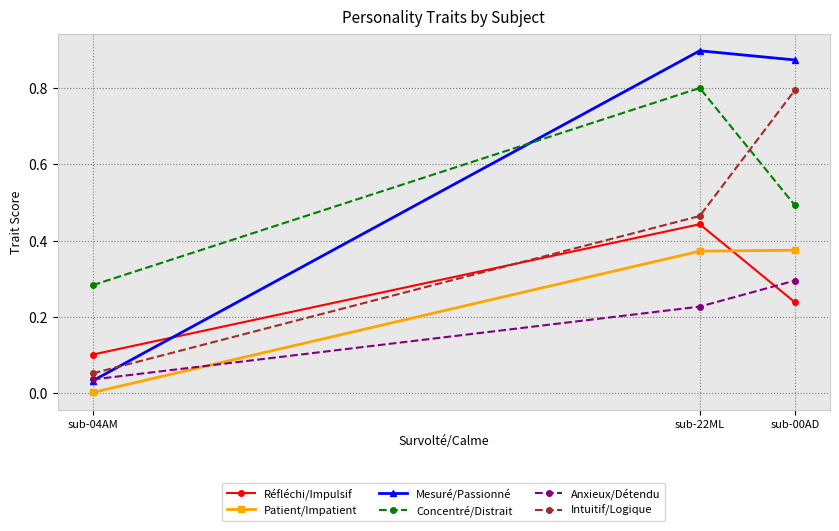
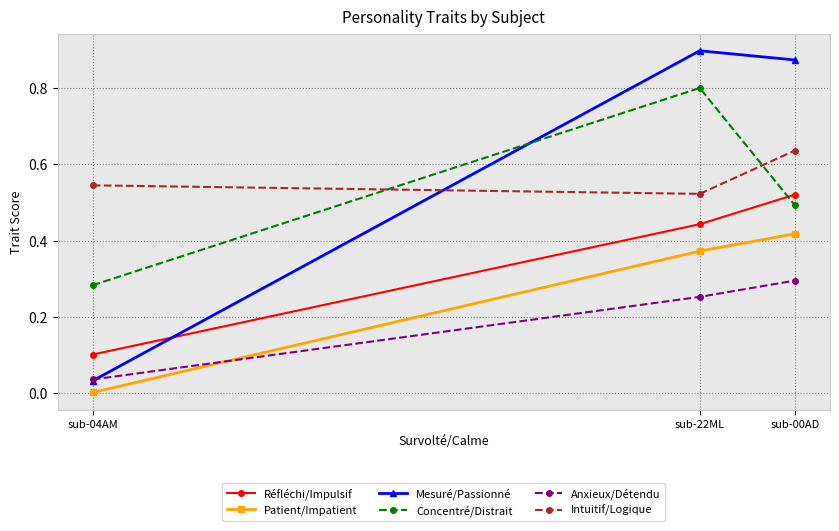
  {
    "Réfléchi/Impulsif": {
      "sub-04AM": 0.10,
      "sub-22ML": 0.44,
-     "sub-00AD": 0.24
+     "sub-00AD": 0.52
    },
    "Patient/Impatient": {
      "sub-04AM": 0.00,
      "sub-22ML": 0.37,
-     "sub-00AD": 0.38
+     "sub-00AD": 0.42
    },
    "Mesuré/Passionné": {
      "sub-22ML": 0.90,
      "sub-00AD": 0.87
    },
    "Concentré/Distrait": {
      "sub-04AM": 0.28,
      "sub-22ML": 0.80,
      "sub-00AD": 0.49
    },
    "Anxieux/Détendu": {
-     "sub-22ML": 0.23,
+     "sub-22ML": 0.25,
      "sub-00AD": 0.30
    },
    "Intuitif/Logique": {
-     "sub-04AM": 0.05,
-     "sub-22ML": 0.46,
-     "sub-00AD": 0.79
+     "sub-04AM": 0.55,
+     "sub-22ML": 0.52,
+     "sub-00AD": 0.64
    }
  }
